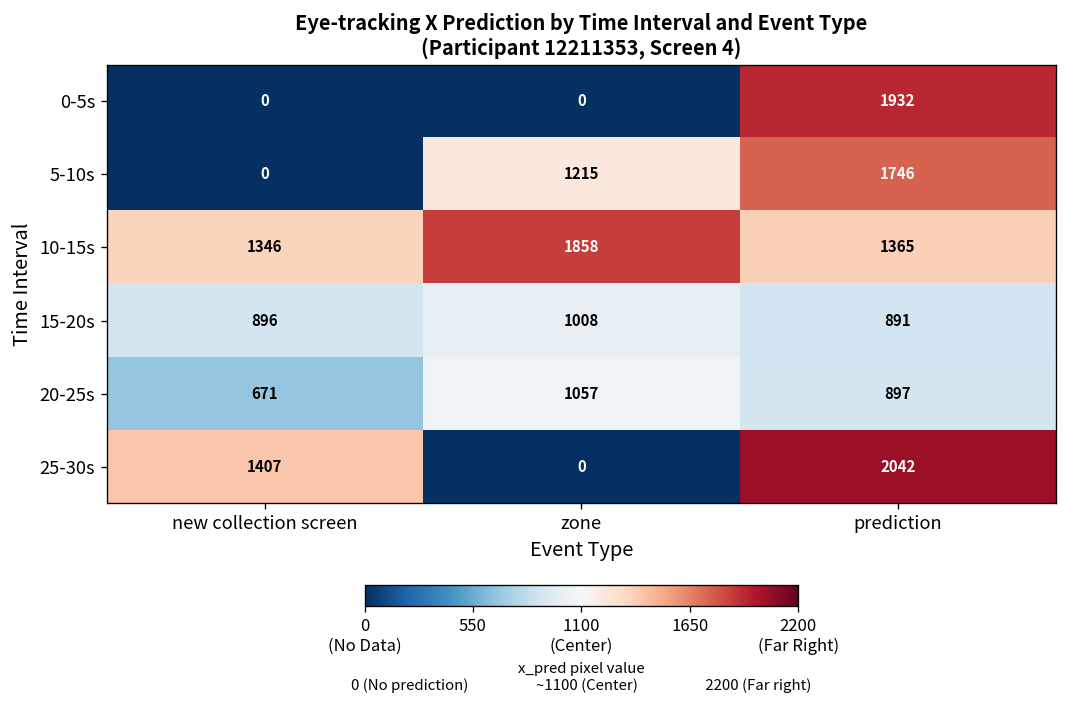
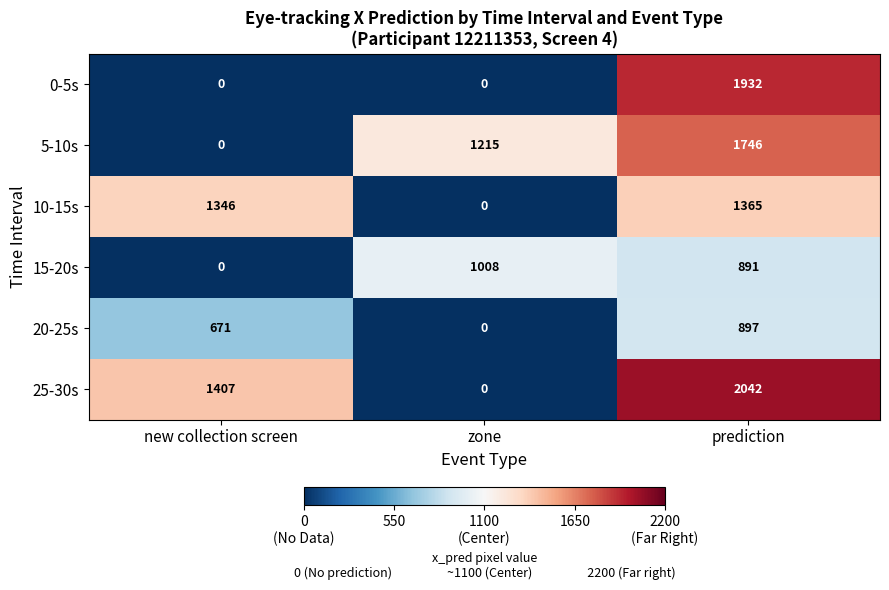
  {
    "0-5s": {
      "new collection screen": 0,
      "zone": 0,
      "prediction": 1932
    },
    "5-10s": {
      "new collection screen": 0,
      "zone": 1215,
      "prediction": 1746
    },
    "10-15s": {
      "new collection screen": 1346,
-     "zone": 1858,
+     "zone": 0,
      "prediction": 1365
    },
    "15-20s": {
-     "new collection screen": 896,
+     "new collection screen": 0,
      "zone": 1008,
      "prediction": 891
    },
    "20-25s": {
      "new collection screen": 671,
-     "zone": 1057,
+     "zone": 0,
      "prediction": 897
    },
    "25-30s": {
      "new collection screen": 1407,
      "zone": 0,
      "prediction": 2042
    }
  }
